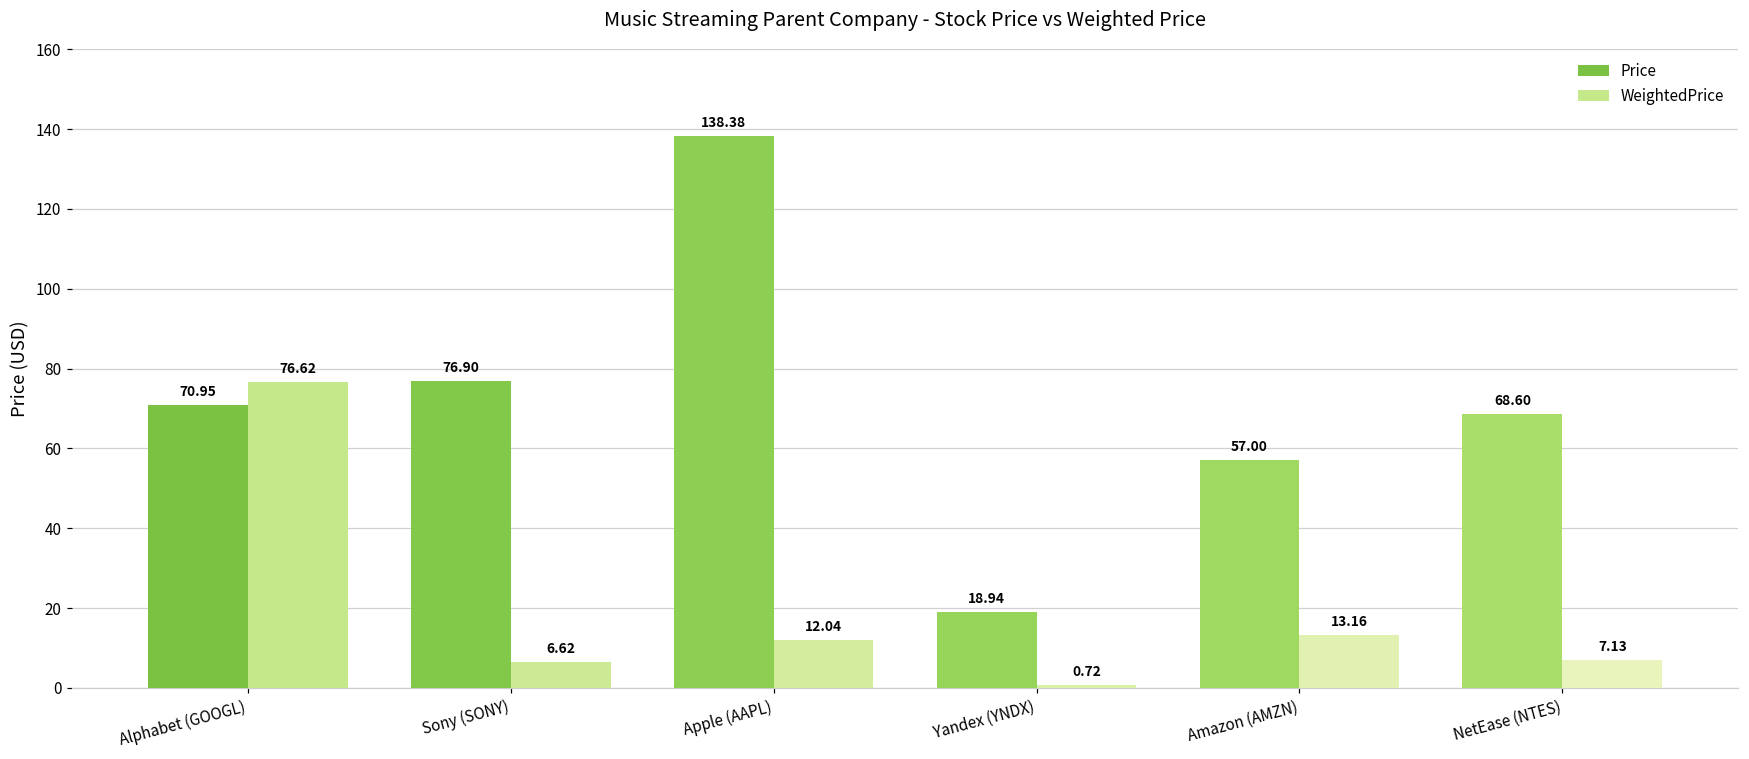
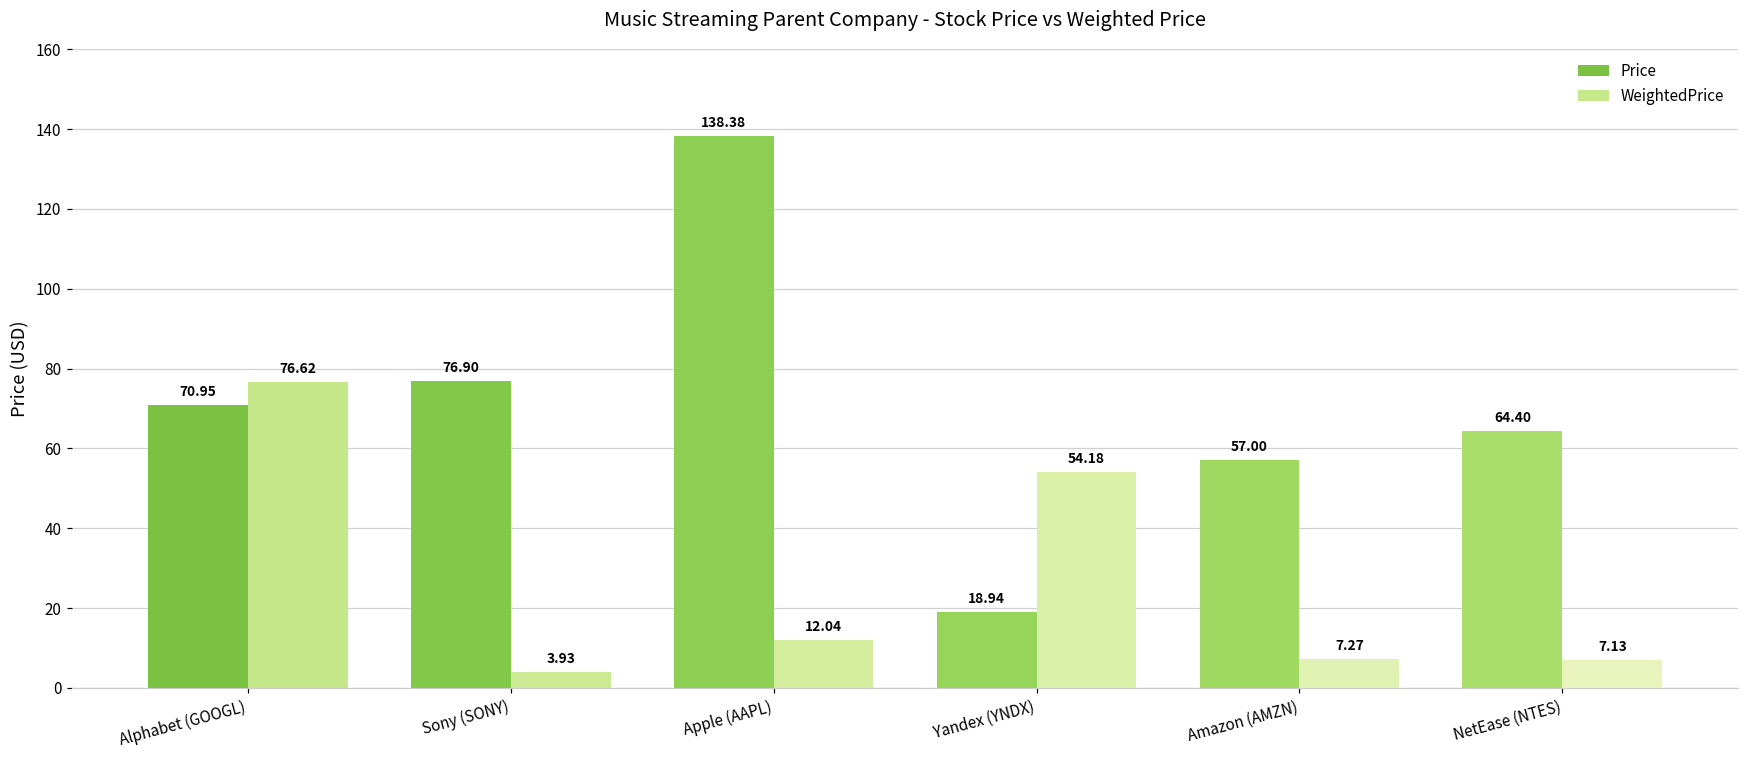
  {
    "Price": {
      "Alphabet (GOOGL)": 70.95,
      "Sony (SONY)": 76.90,
      "Apple (AAPL)": 138.38,
      "Yandex (YNDX)": 18.94,
      "Amazon (AMZN)": 57.00,
-     "NetEase (NTES)": 68.60
+     "NetEase (NTES)": 64.40
    },
    "WeightedPrice": {
      "Alphabet (GOOGL)": 76.62,
-     "Sony (SONY)": 6.62,
+     "Sony (SONY)": 3.93,
      "Apple (AAPL)": 12.04,
-     "Yandex (YNDX)": 0.72,
-     "Amazon (AMZN)": 13.16,
+     "Yandex (YNDX)": 54.18,
+     "Amazon (AMZN)": 7.27,
      "NetEase (NTES)": 7.13
    }
  }
